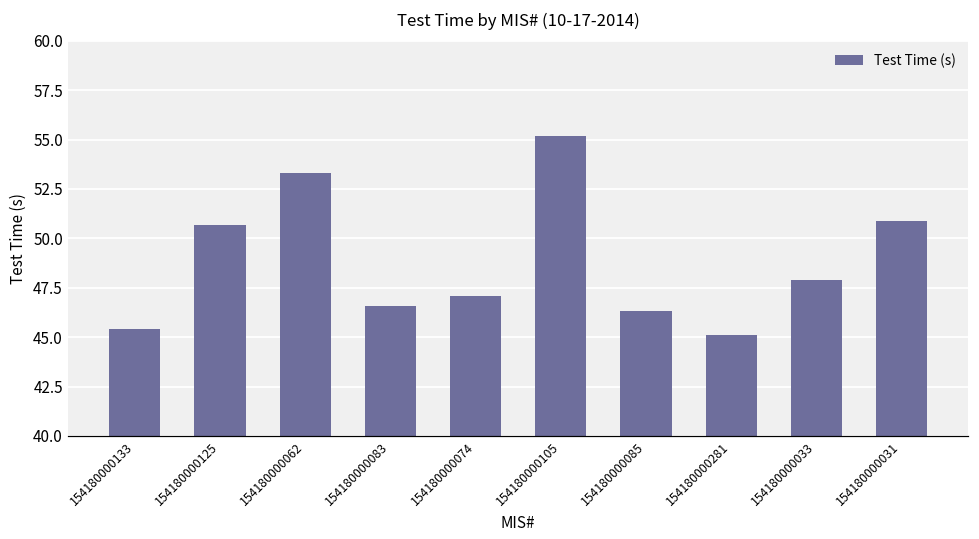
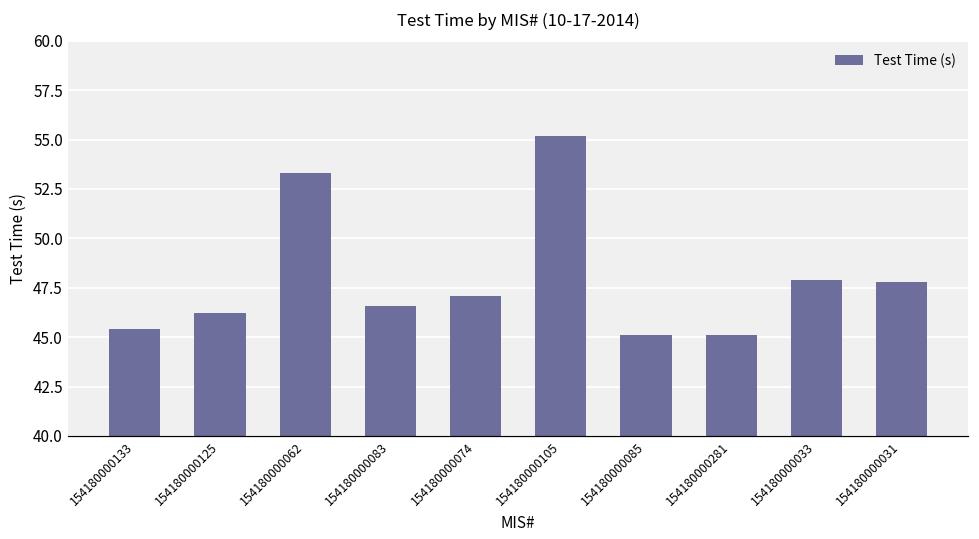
  {
    "154180000133": 45.4,
-   "154180000125": 50.7,
+   "154180000125": 46.2,
    "154180000062": 53.3,
    "154180000083": 46.6,
    "154180000074": 47.1,
    "154180000105": 55.2,
-   "154180000085": 46.3,
+   "154180000085": 45.1,
    "154180000281": 45.1,
    "154180000033": 47.9,
-   "154180000031": 50.9
+   "154180000031": 47.8
  }
